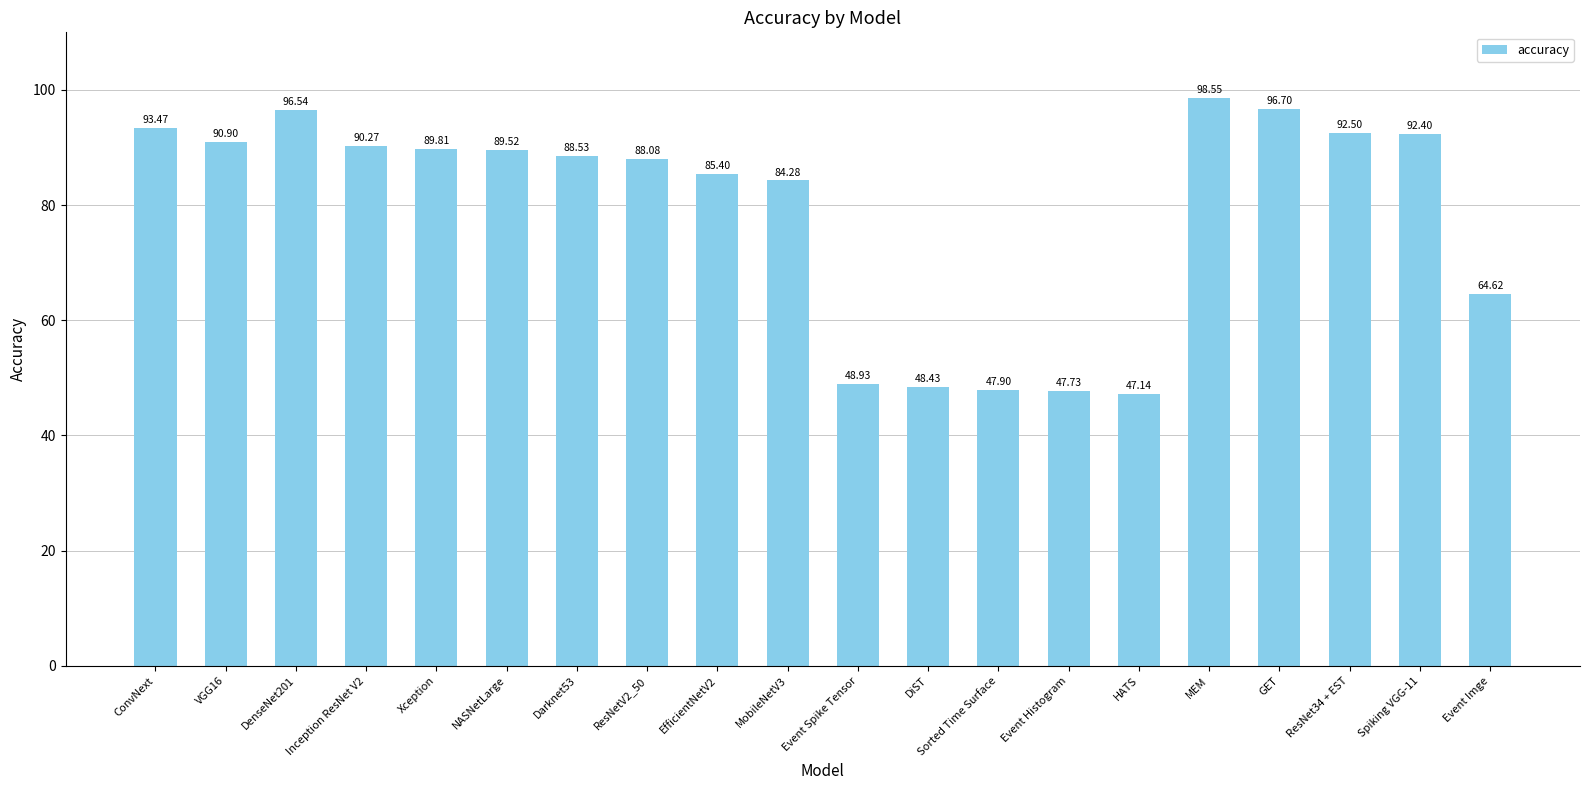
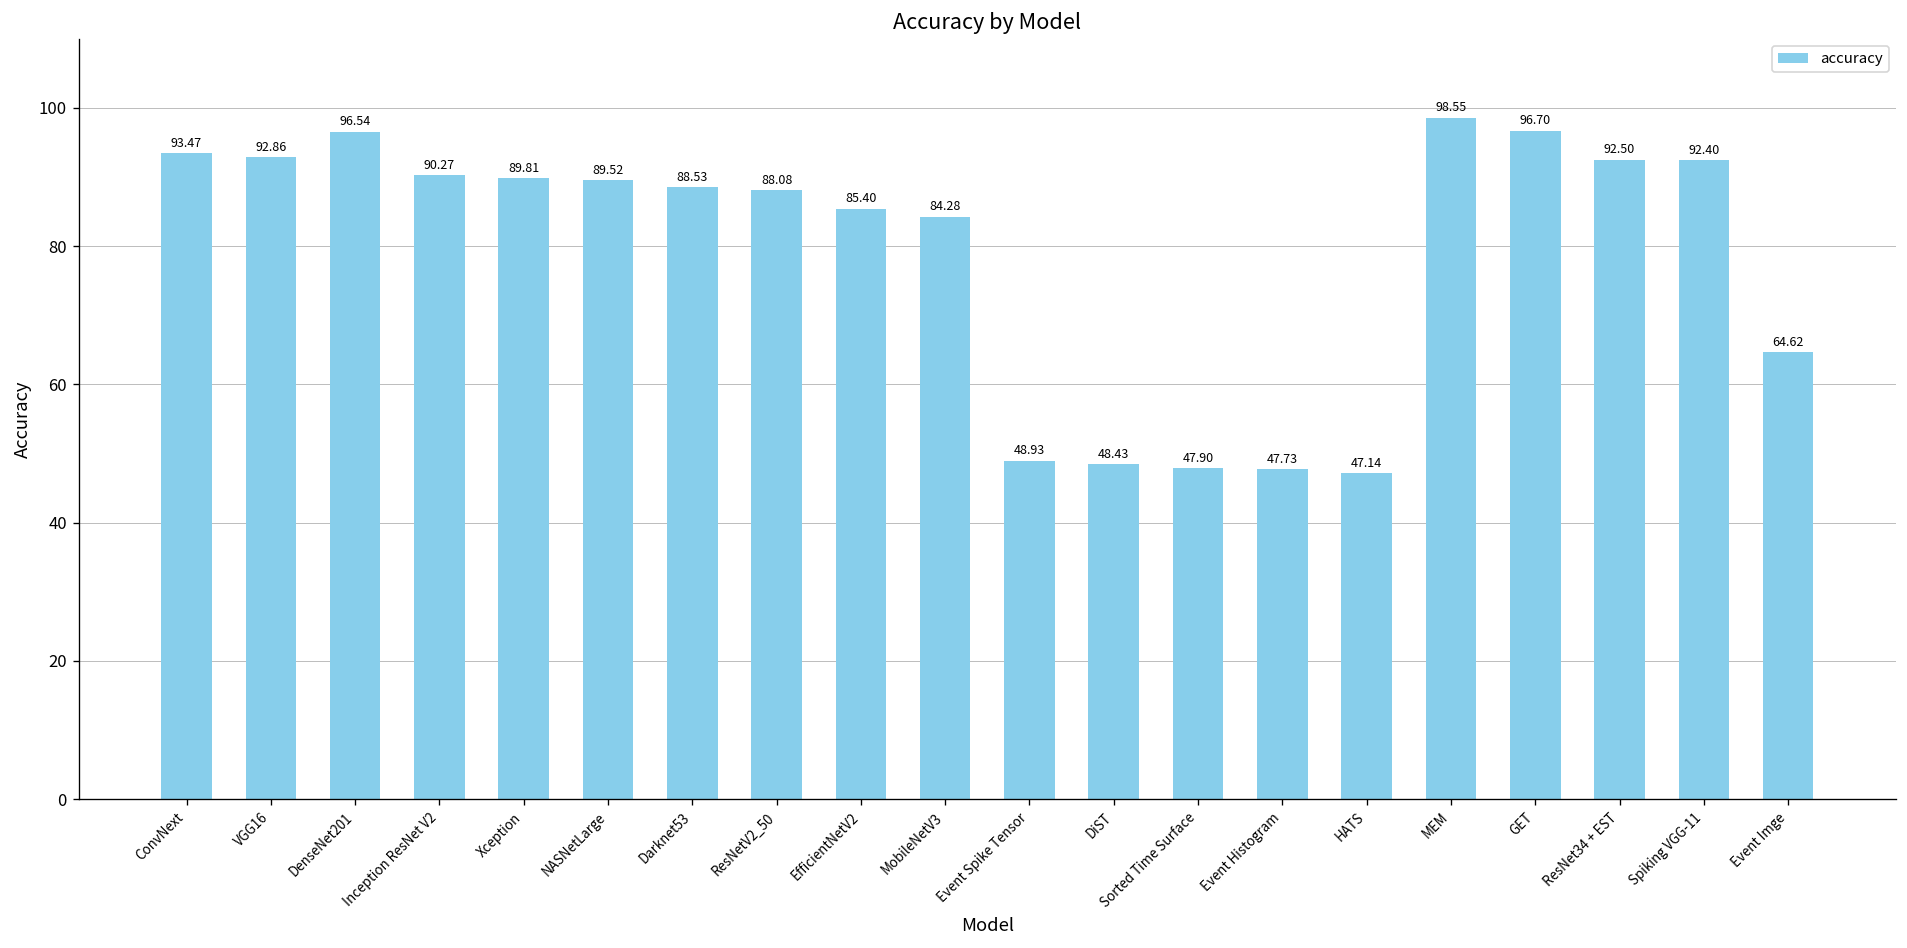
  {
    "ConvNext": 93.47,
-   "VGG16": 90.90,
+   "VGG16": 92.86,
    "DenseNet201": 96.54,
    "Inception ResNet V2": 90.27,
    "Xception": 89.81,
    "NASNetLarge": 89.52,
    "Darknet53": 88.53,
    "ResNetV2_50": 88.08,
    "EfficientNetV2": 85.40,
    "MobileNetV3": 84.28,
    "Event Spike Tensor": 48.93,
    "DiST": 48.43,
    "Sorted Time Surface": 47.90,
    "Event Histogram": 47.73,
    "HATS": 47.14,
    "MEM": 98.55,
    "GET": 96.70,
    "ResNet34 + EST": 92.50,
    "Spiking VGG-11": 92.40,
    "Event Imge": 64.62
  }
